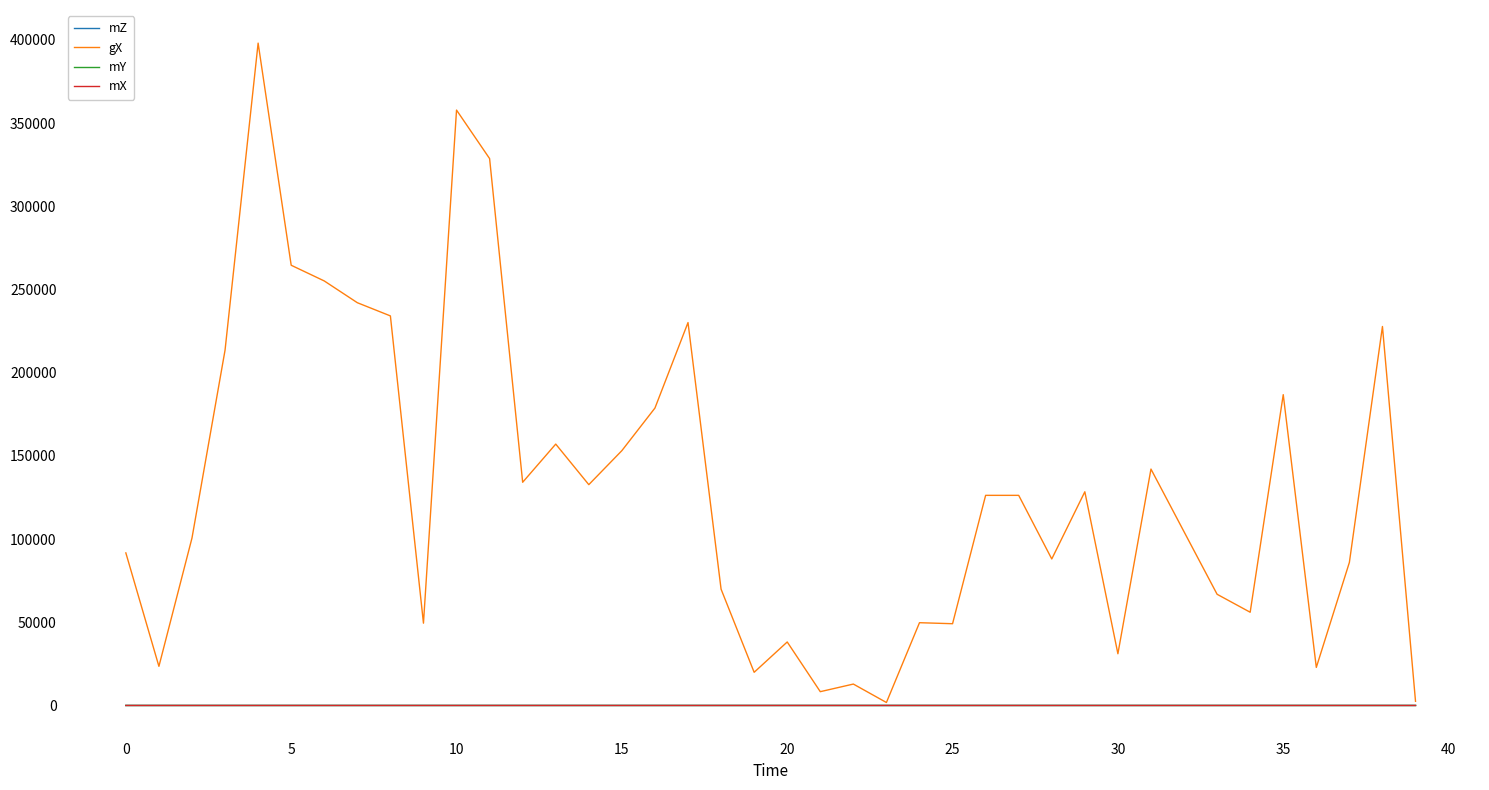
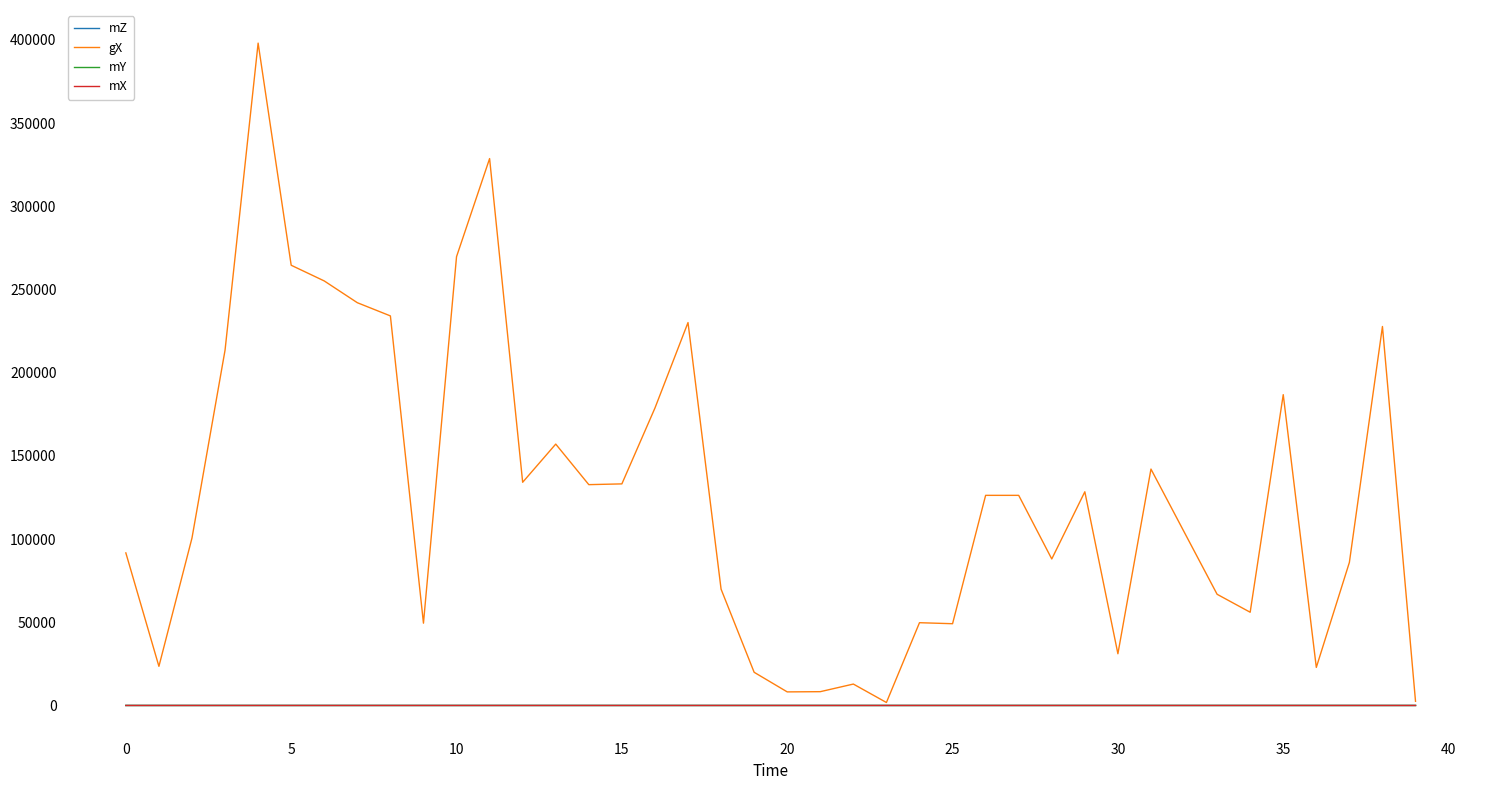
  {
    "mX": {
      "0": 0,
      "5": 0,
      "10": 0,
      "15": 0,
      "20": 0,
      "25": 0,
      "30": 0,
      "35": 0
    },
    "gX": {
      "0": 92000,
      "5": 265000,
-     "10": 358000,
-     "15": 153000,
-     "20": 38000,
+     "10": 270000,
+     "15": 133000,
+     "20": 8000,
      "25": 49000,
      "30": 31000,
      "35": 187000
    }
  }
